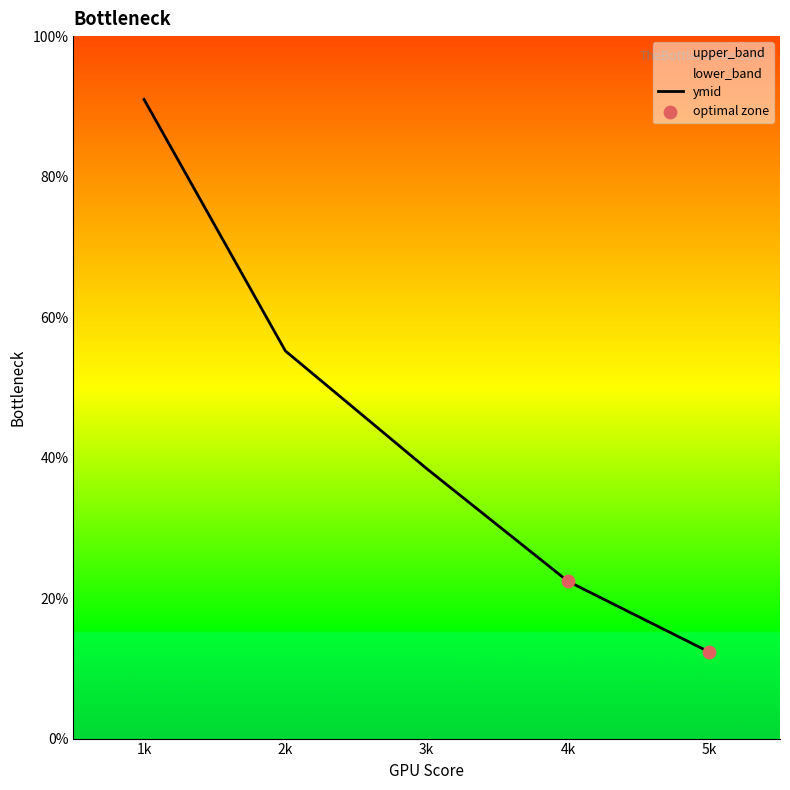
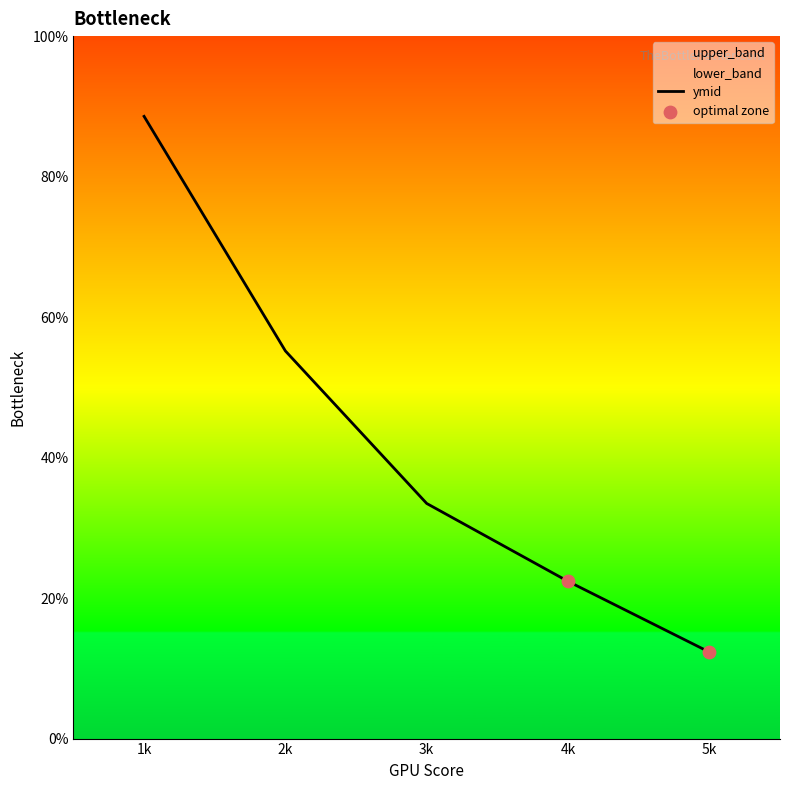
  {
    "ymid": {
-     "1k": "91%",
+     "1k": "89%",
      "2k": "55%",
-     "3k": "38%"
+     "3k": "33%"
    }
  }
